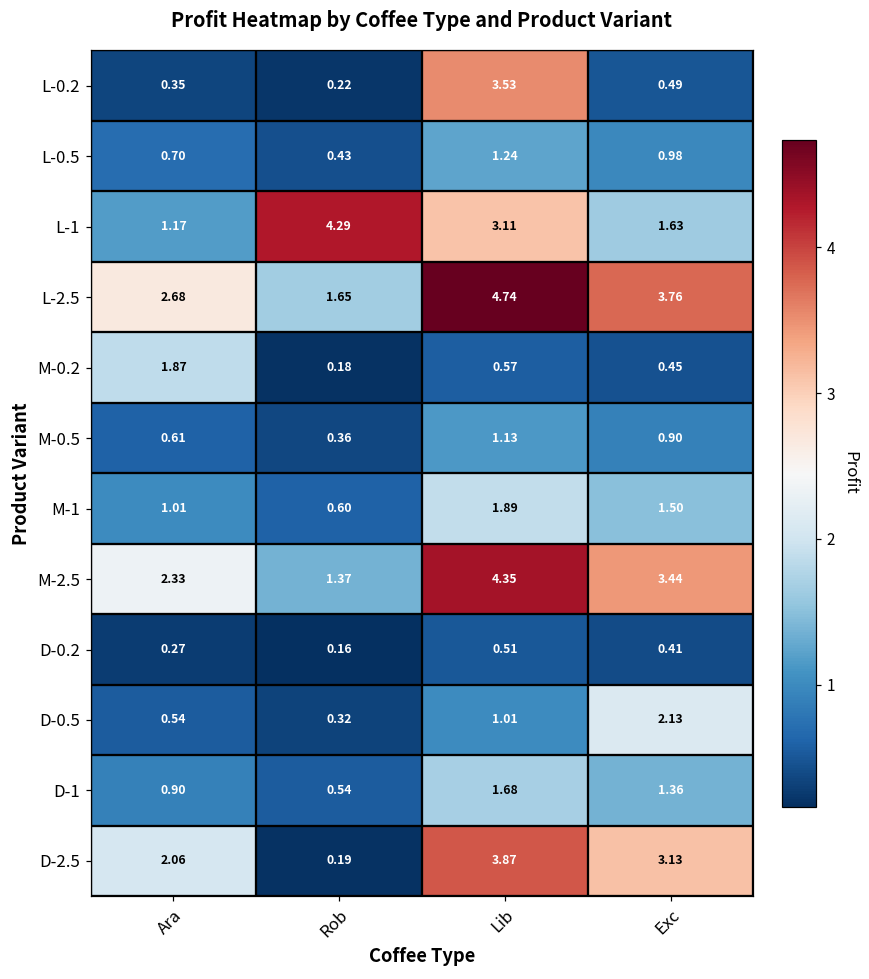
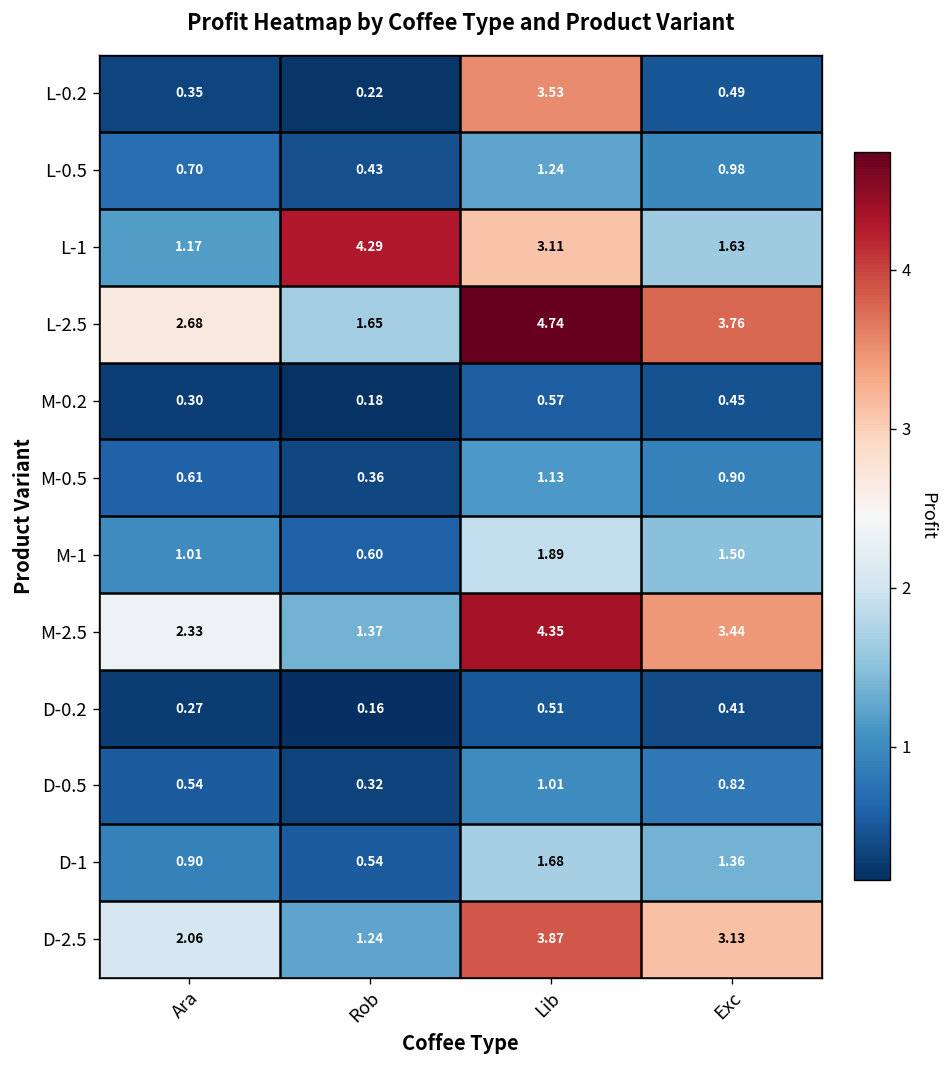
  {
    "L-0.2": {
      "Ara": 0.35,
      "Rob": 0.22,
      "Lib": 3.53,
      "Exc": 0.49
    },
    "L-0.5": {
      "Ara": 0.70,
      "Rob": 0.43,
      "Lib": 1.24,
      "Exc": 0.98
    },
    "L-1": {
      "Ara": 1.17,
      "Rob": 4.29,
      "Lib": 3.11,
      "Exc": 1.63
    },
    "L-2.5": {
      "Ara": 2.68,
      "Rob": 1.65,
      "Lib": 4.74,
      "Exc": 3.76
    },
    "M-0.2": {
-     "Ara": 1.87,
+     "Ara": 0.30,
      "Rob": 0.18,
      "Lib": 0.57,
      "Exc": 0.45
    },
    "M-0.5": {
      "Ara": 0.61,
      "Rob": 0.36,
      "Lib": 1.13,
      "Exc": 0.90
    },
    "M-1": {
      "Ara": 1.01,
      "Rob": 0.60,
      "Lib": 1.89,
      "Exc": 1.50
    },
    "M-2.5": {
      "Ara": 2.33,
      "Rob": 1.37,
      "Lib": 4.35,
      "Exc": 3.44
    },
    "D-0.2": {
      "Ara": 0.27,
      "Rob": 0.16,
      "Lib": 0.51,
      "Exc": 0.41
    },
    "D-0.5": {
      "Ara": 0.54,
      "Rob": 0.32,
      "Lib": 1.01,
-     "Exc": 2.13
+     "Exc": 0.82
    },
    "D-1": {
      "Ara": 0.90,
      "Rob": 0.54,
      "Lib": 1.68,
      "Exc": 1.36
    },
    "D-2.5": {
      "Ara": 2.06,
-     "Rob": 0.19,
+     "Rob": 1.24,
      "Lib": 3.87,
      "Exc": 3.13
    }
  }
